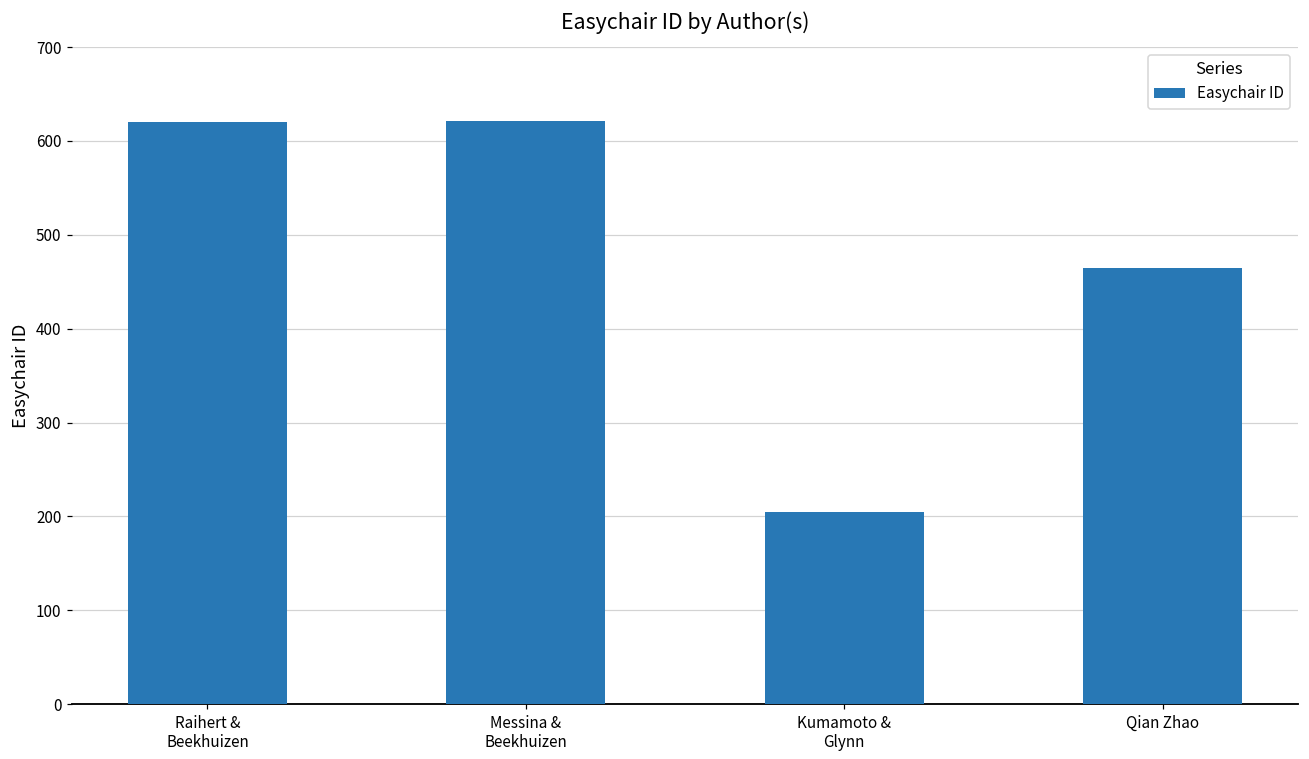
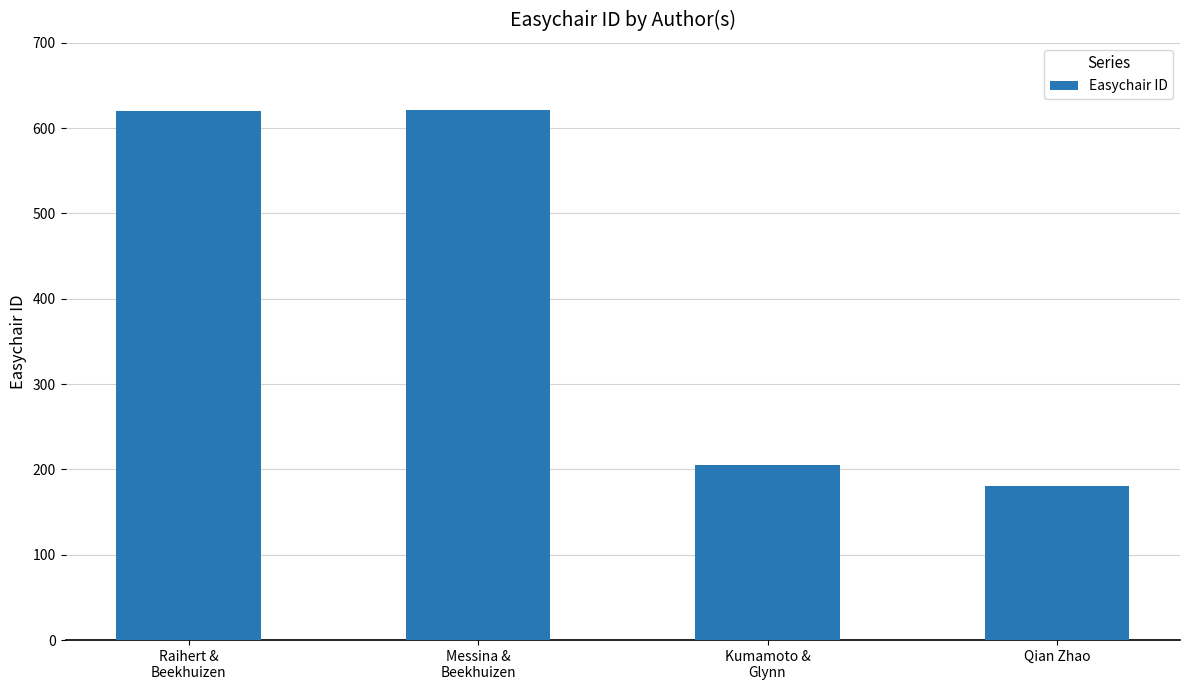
  {
    "Raihert & Beekhuizen": 620,
    "Messina & Beekhuizen": 620,
    "Kumamoto & Glynn": 210,
-   "Qian Zhao": 470
+   "Qian Zhao": 180
  }
